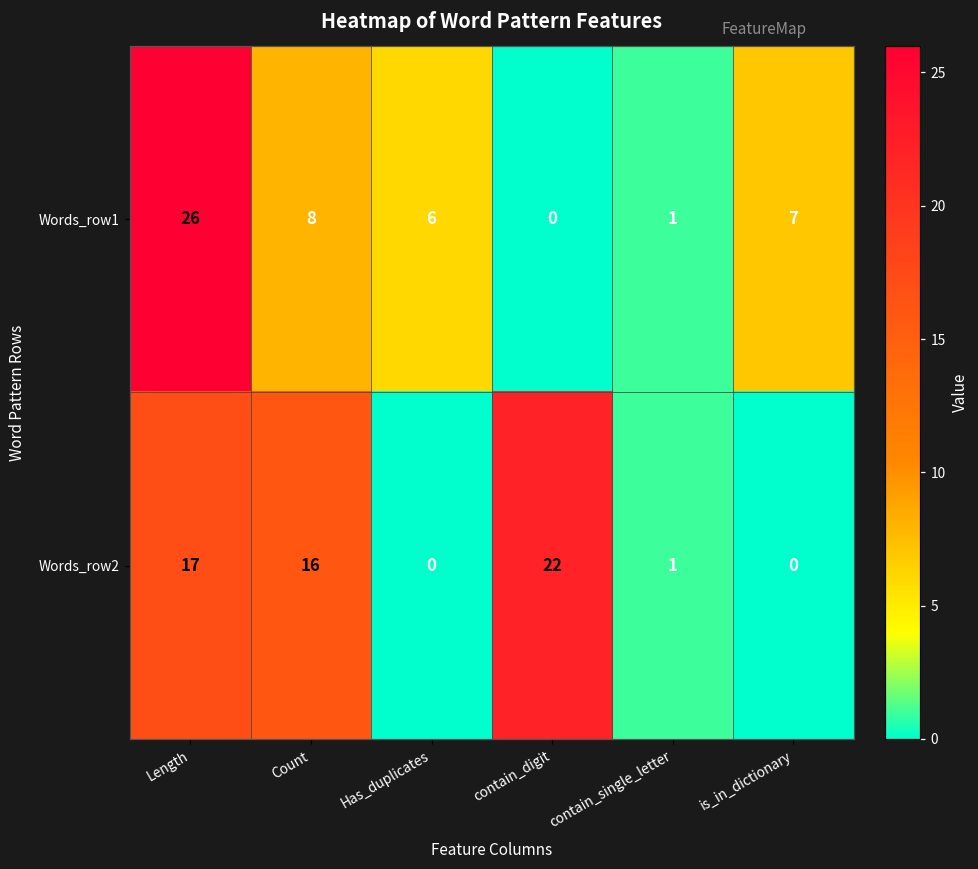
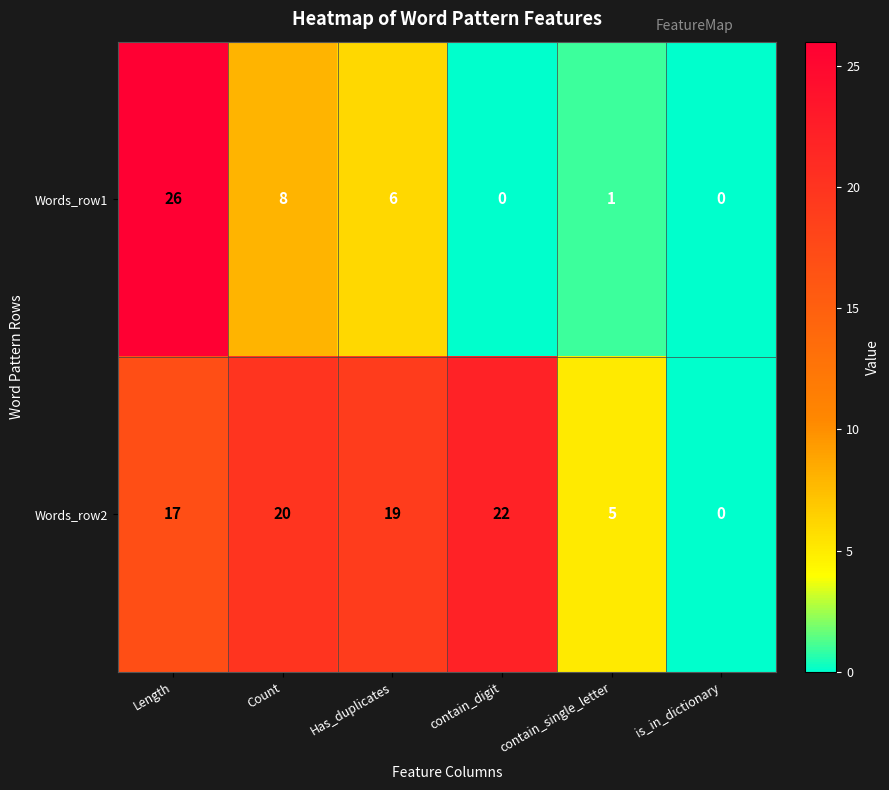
  {
    "Words_row1": {
      "Length": 26,
      "Count": 8,
      "Has_duplicates": 6,
      "contain_digit": 0,
      "contain_single_letter": 1,
-     "is_in_dictionary": 7
+     "is_in_dictionary": 0
    },
    "Words_row2": {
      "Length": 17,
-     "Count": 16,
-     "Has_duplicates": 0,
+     "Count": 20,
+     "Has_duplicates": 19,
      "contain_digit": 22,
-     "contain_single_letter": 1,
+     "contain_single_letter": 5,
      "is_in_dictionary": 0
    }
  }
